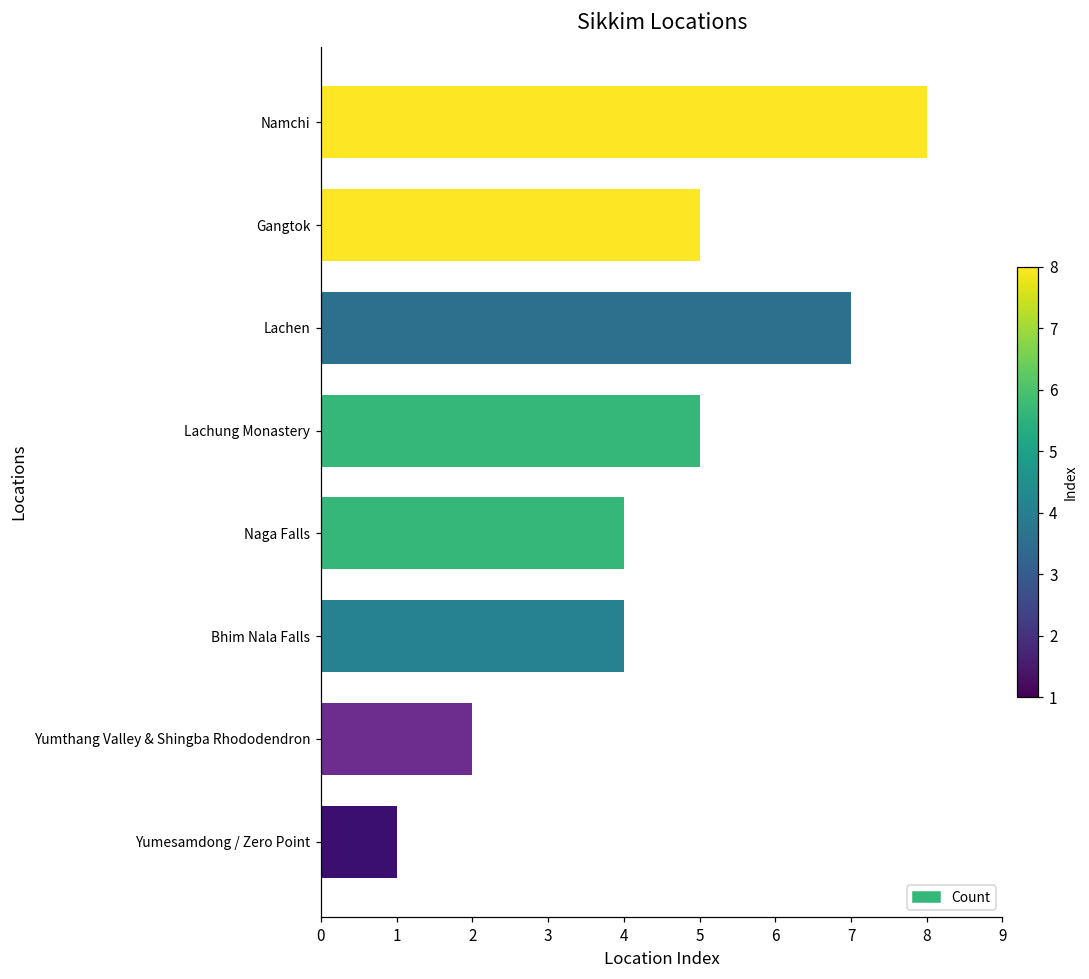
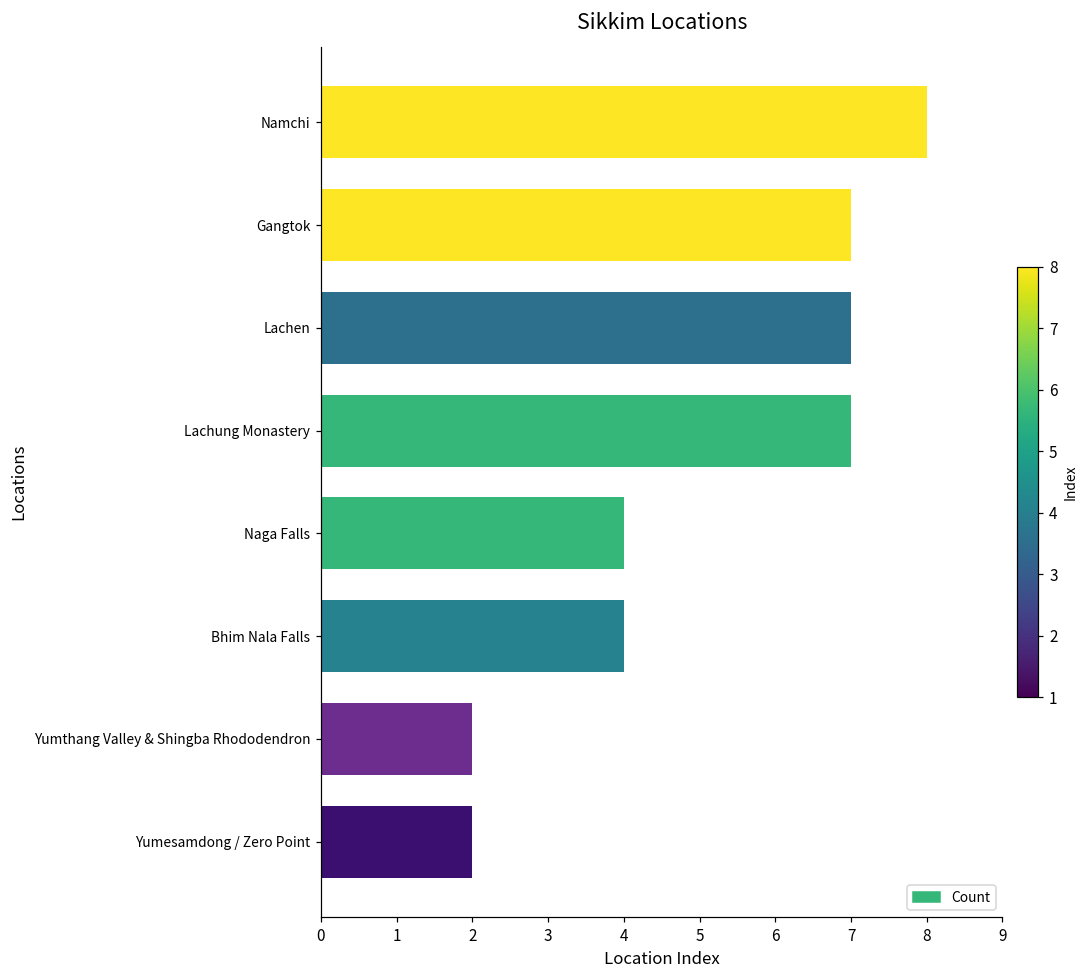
  {
    "Namchi": 8,
-   "Gangtok": 5,
+   "Gangtok": 7,
    "Lachen": 7,
-   "Lachung Monastery": 5,
+   "Lachung Monastery": 7,
    "Naga Falls": 4,
    "Bhim Nala Falls": 4,
    "Yumthang Valley & Shingba Rhododendron": 2,
-   "Yumesamdong / Zero Point": 1
+   "Yumesamdong / Zero Point": 2
  }
